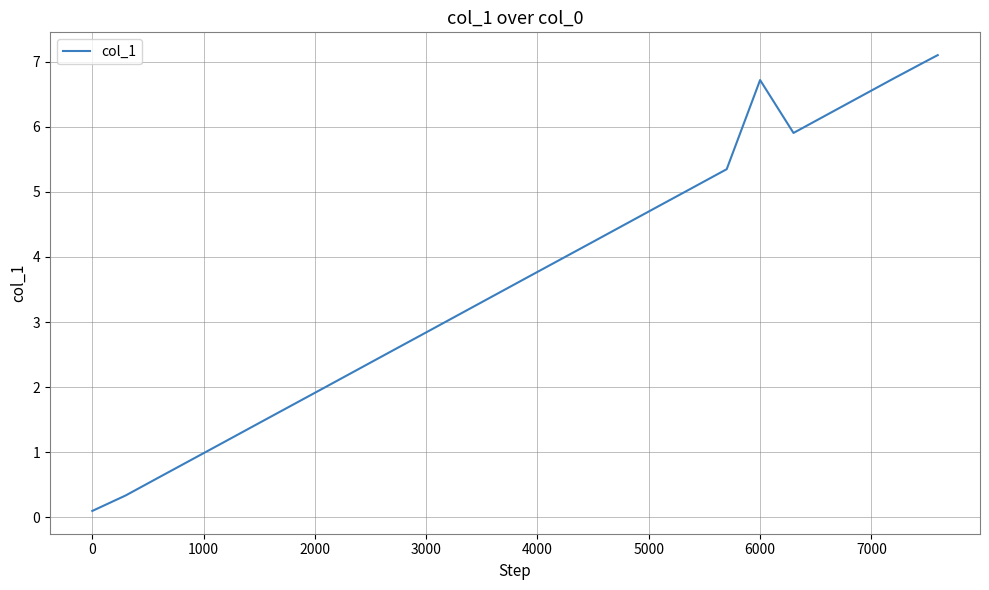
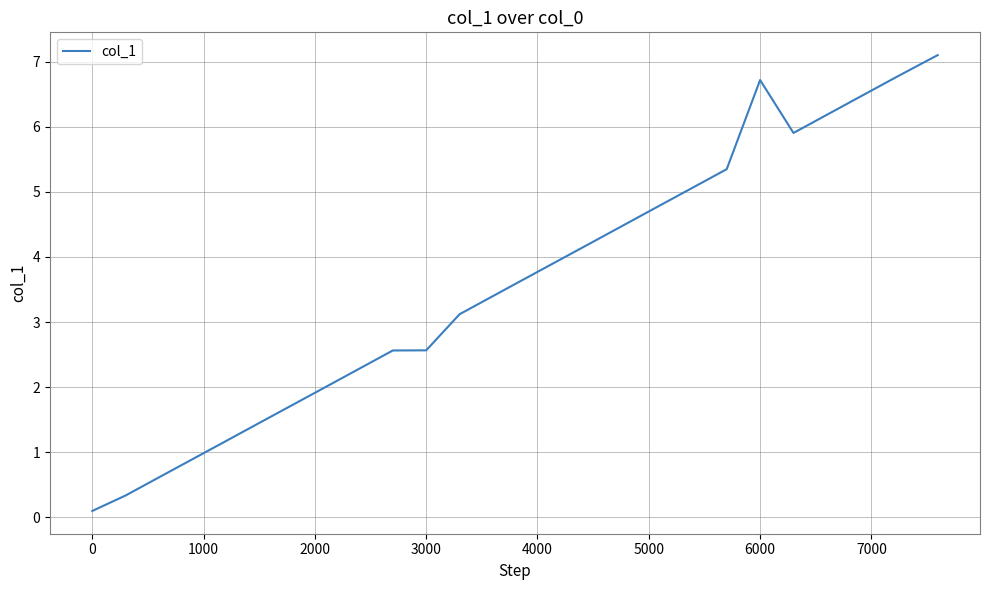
  {
    "0": 0.1,
-   "3000": 2.8,
+   "3000": 2.6,
    "6000": 6.7
  }
